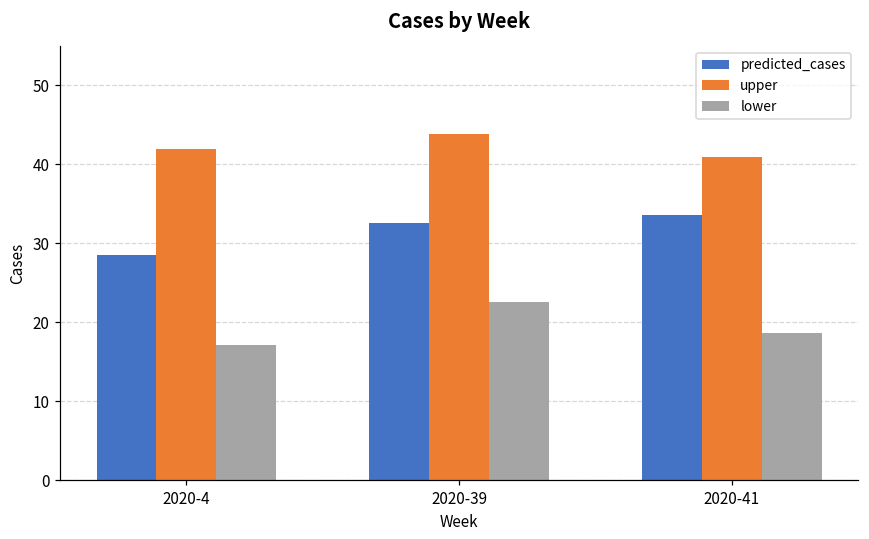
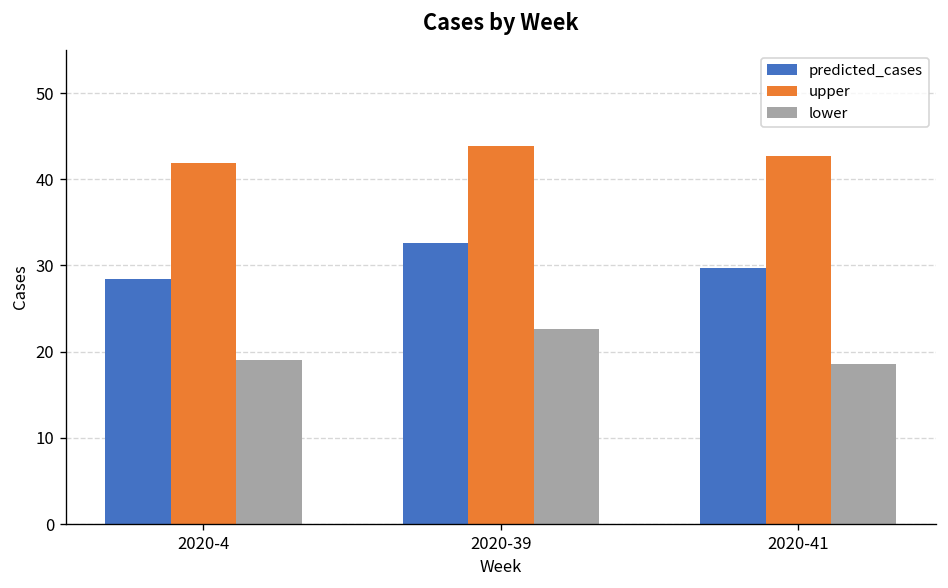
  {
    "predicted_cases": {
      "2020-4": 28,
      "2020-39": 33,
-     "2020-41": 34
+     "2020-41": 30
    },
    "upper": {
      "2020-4": 42,
      "2020-39": 44,
-     "2020-41": 41
+     "2020-41": 43
    },
    "lower": {
-     "2020-4": 17,
+     "2020-4": 19,
      "2020-39": 23,
      "2020-41": 19
    }
  }
